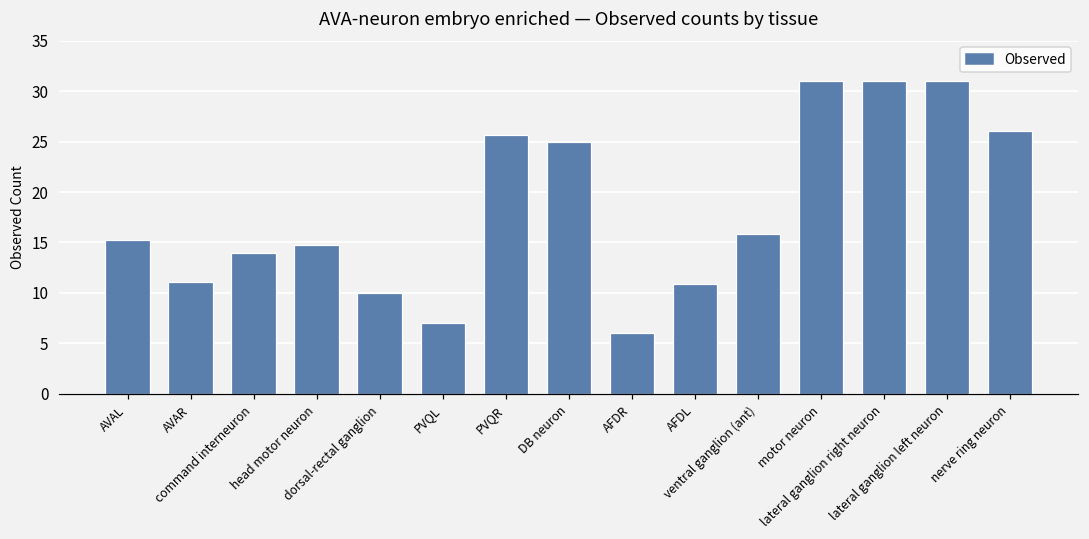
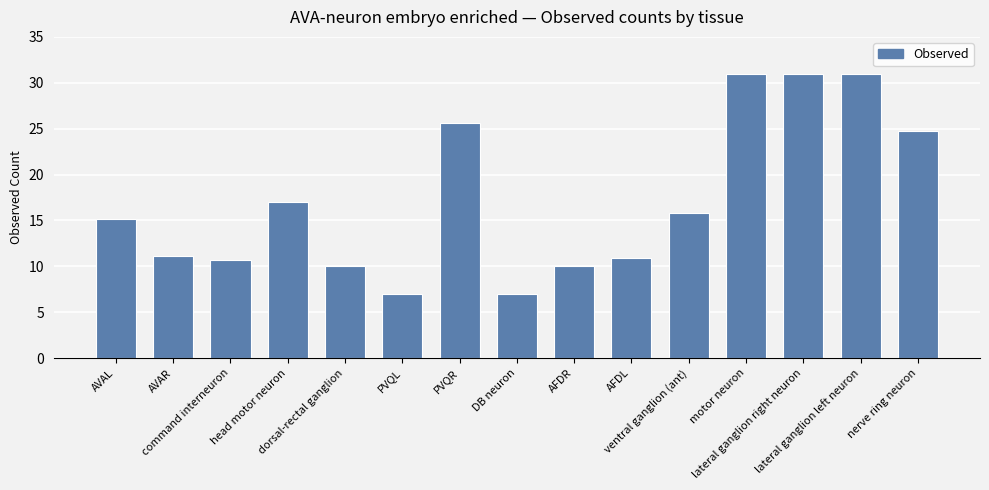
  {
    "AVAL": 15,
    "AVAR": 11,
-   "command interneuron": 14,
-   "head motor neuron": 15,
+   "command interneuron": 11,
+   "head motor neuron": 17,
    "dorsal-rectal ganglion": 10,
    "PVQL": 7,
    "PVQR": 26,
-   "DB neuron": 25,
-   "AFDR": 6,
+   "DB neuron": 7,
+   "AFDR": 10,
    "AFDL": 11,
    "ventral ganglion (ant)": 16,
    "motor neuron": 31,
    "lateral ganglion right neuron": 31,
    "lateral ganglion left neuron": 31,
-   "nerve ring neuron": 26
+   "nerve ring neuron": 25
  }
